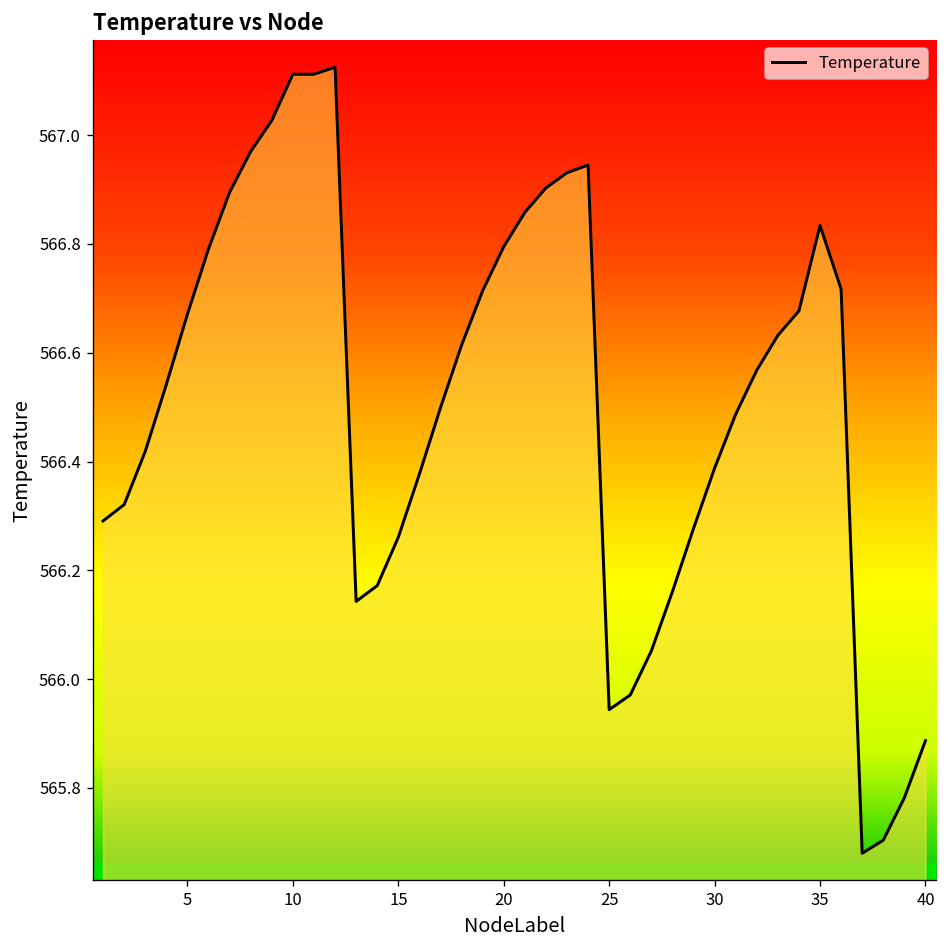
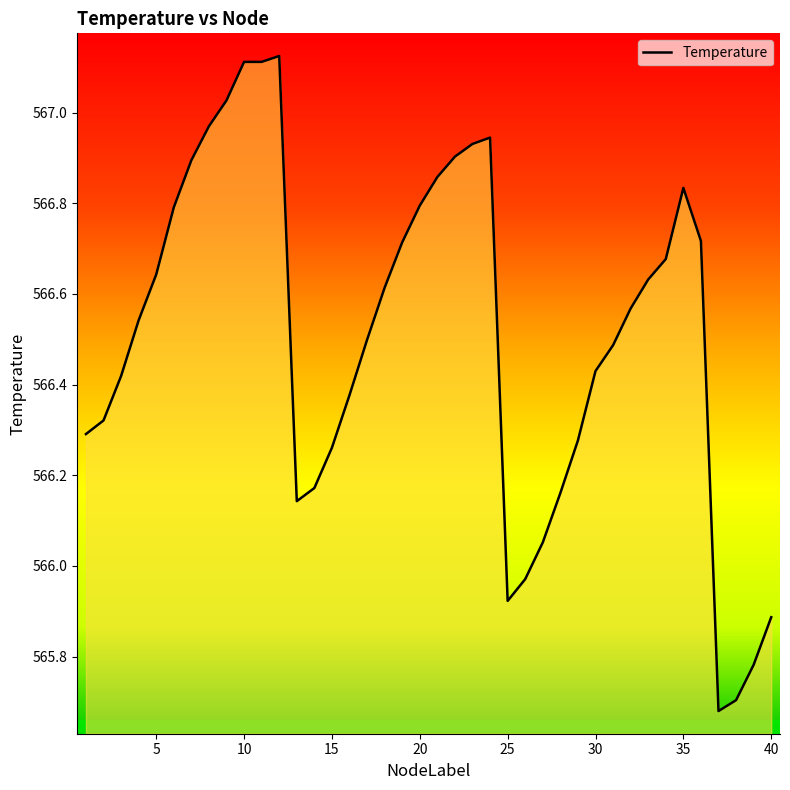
  {
-   "5": 566.67,
+   "5": 566.64,
    "10": 567.11,
    "15": 566.26,
    "20": 566.80,
-   "25": 565.94,
-   "30": 566.39,
+   "25": 565.92,
+   "30": 566.43,
    "35": 566.83,
    "40": 565.89
  }
